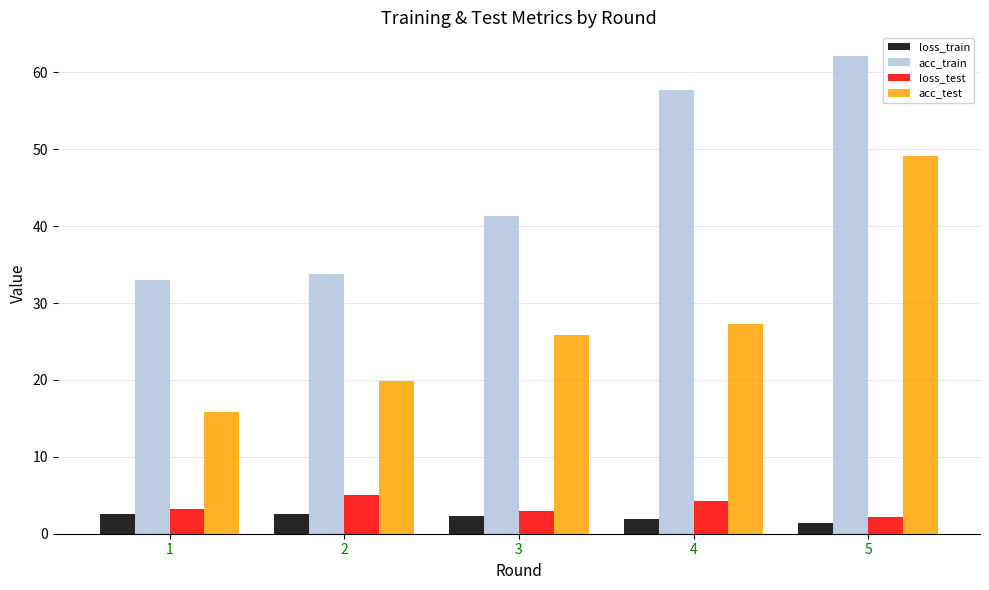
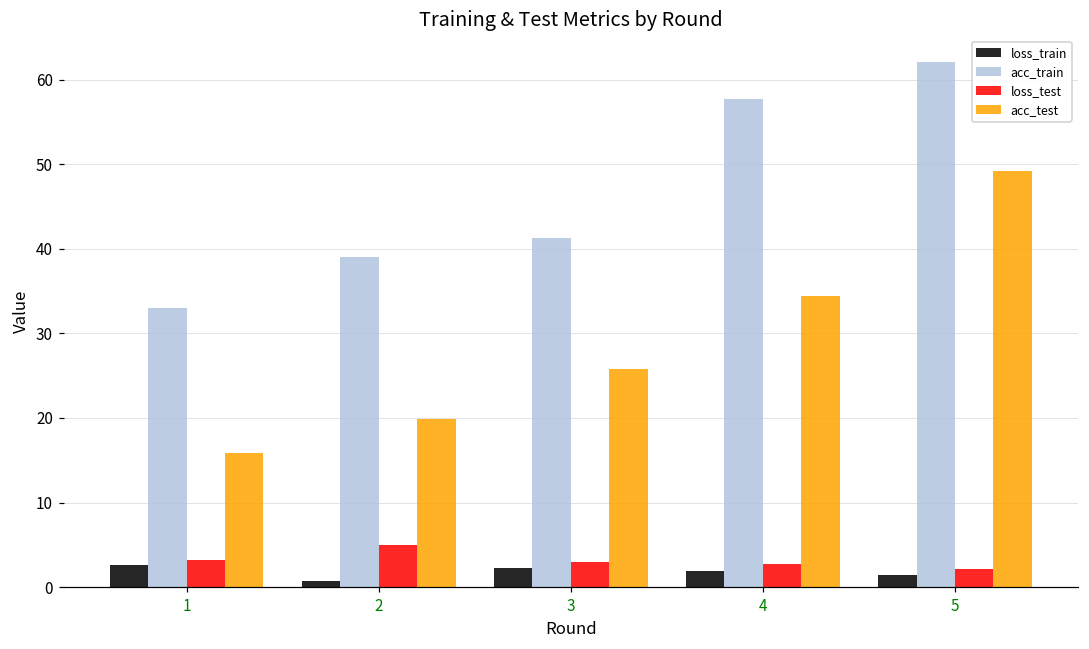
  {
    "loss_train": {
      "1": 3,
-     "2": 3,
+     "2": 1,
      "3": 2,
      "4": 2,
      "5": 1
    },
    "acc_train": {
      "1": 33,
-     "2": 34,
+     "2": 39,
      "3": 41,
      "4": 58,
      "5": 62
    },
    "loss_test": {
      "1": 3,
      "2": 5,
      "3": 3,
-     "4": 4,
+     "4": 3,
      "5": 2
    },
    "acc_test": {
      "1": 16,
      "2": 20,
      "3": 26,
-     "4": 27,
+     "4": 34,
      "5": 49
    }
  }
